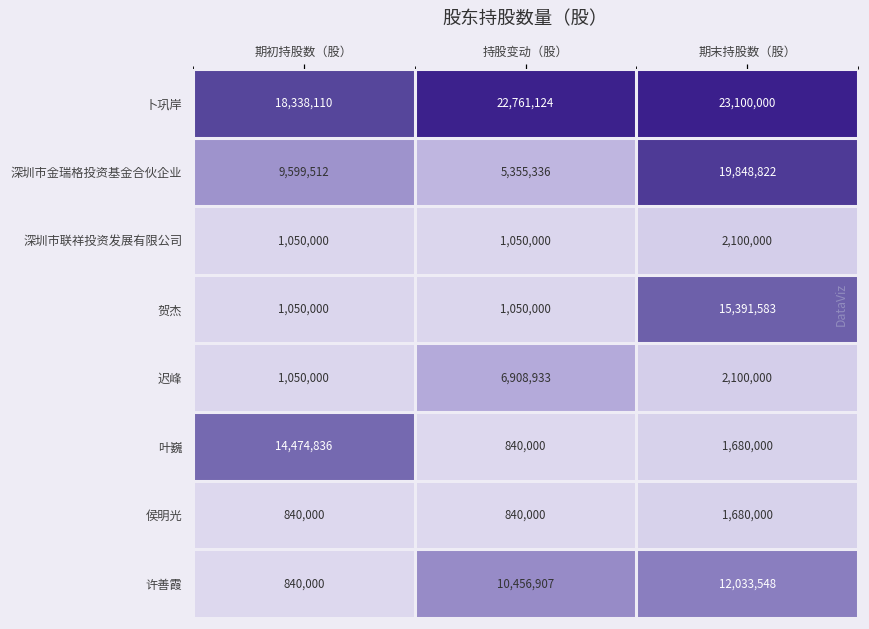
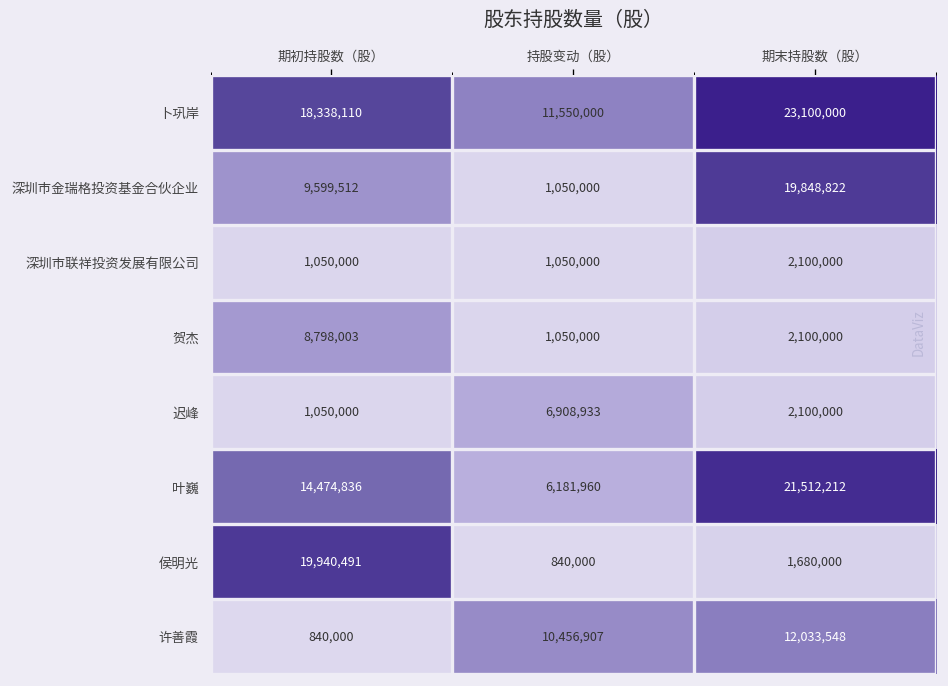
  {
    "卜巩岸": {
      "期初持股数（股）": "18,338,110",
-     "持股变动（股）": "22,761,124",
+     "持股变动（股）": "11,550,000",
      "期末持股数（股）": "23,100,000"
    },
    "深圳市金瑞格投资基金合伙企业": {
      "期初持股数（股）": "9,599,512",
-     "持股变动（股）": "5,355,336",
+     "持股变动（股）": "1,050,000",
      "期末持股数（股）": "19,848,822"
    },
    "深圳市联祥投资发展有限公司": {
      "期初持股数（股）": "1,050,000",
      "持股变动（股）": "1,050,000",
      "期末持股数（股）": "2,100,000"
    },
    "贺杰": {
-     "期初持股数（股）": "1,050,000",
+     "期初持股数（股）": "8,798,003",
      "持股变动（股）": "1,050,000",
-     "期末持股数（股）": "15,391,583"
+     "期末持股数（股）": "2,100,000"
    },
    "迟峰": {
      "期初持股数（股）": "1,050,000",
      "持股变动（股）": "6,908,933",
      "期末持股数（股）": "2,100,000"
    },
    "叶巍": {
      "期初持股数（股）": "14,474,836",
-     "持股变动（股）": "840,000",
-     "期末持股数（股）": "1,680,000"
+     "持股变动（股）": "6,181,960",
+     "期末持股数（股）": "21,512,212"
    },
    "侯明光": {
-     "期初持股数（股）": "840,000",
+     "期初持股数（股）": "19,940,491",
      "持股变动（股）": "840,000",
      "期末持股数（股）": "1,680,000"
    },
    "许善霞": {
      "期初持股数（股）": "840,000",
      "持股变动（股）": "10,456,907",
      "期末持股数（股）": "12,033,548"
    }
  }
